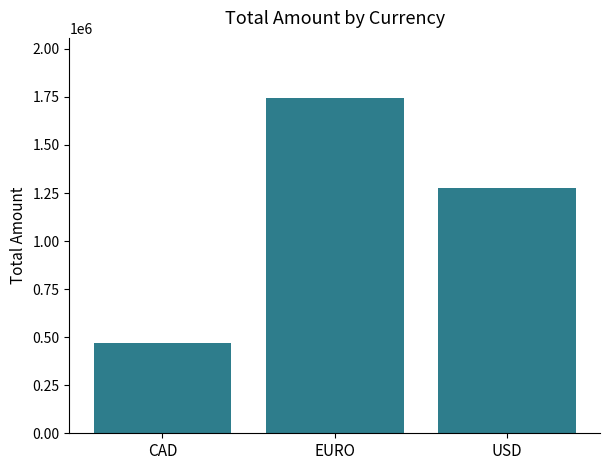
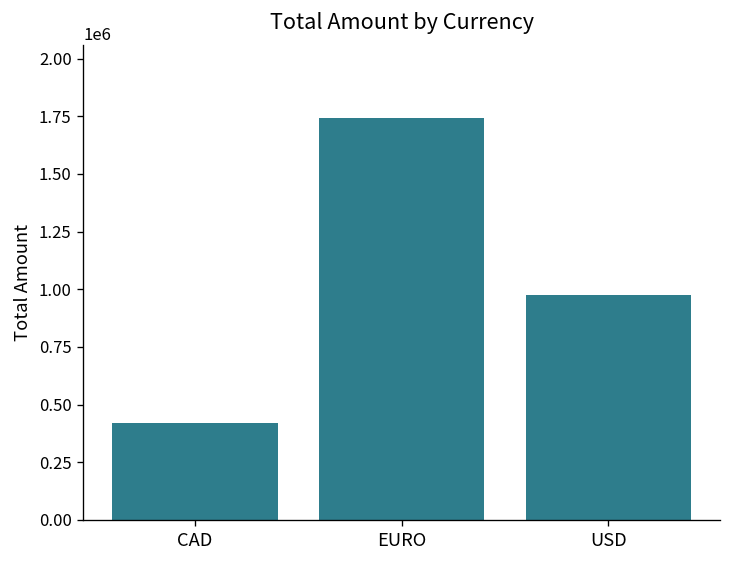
  {
-   "CAD": 470000,
+   "CAD": 420000,
    "EURO": 1740000,
-   "USD": 1270000
+   "USD": 980000
  }
